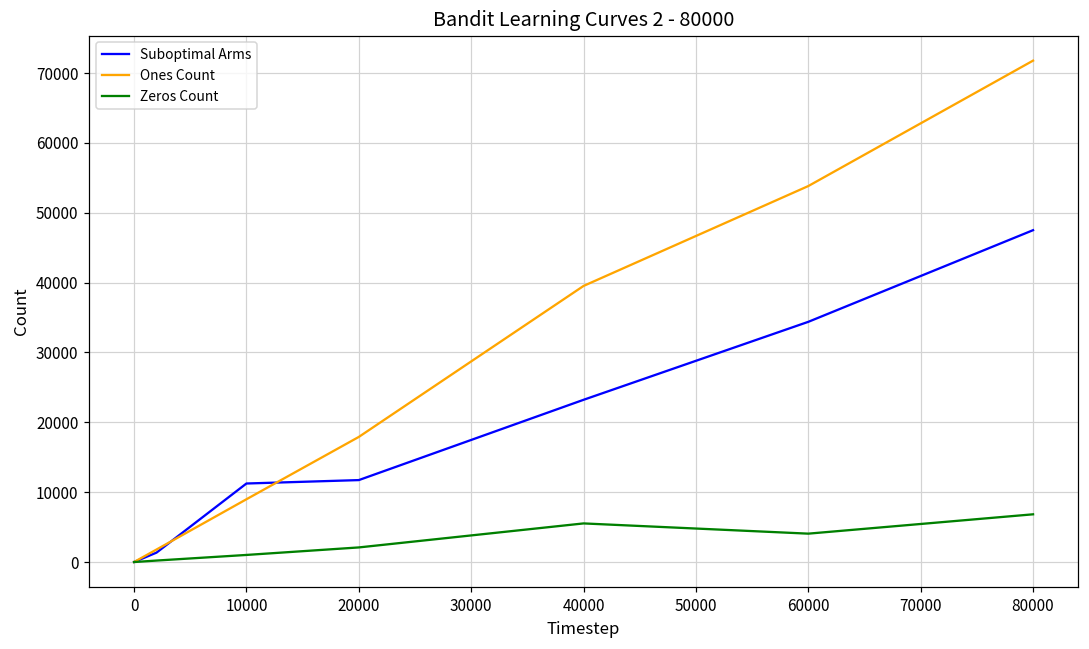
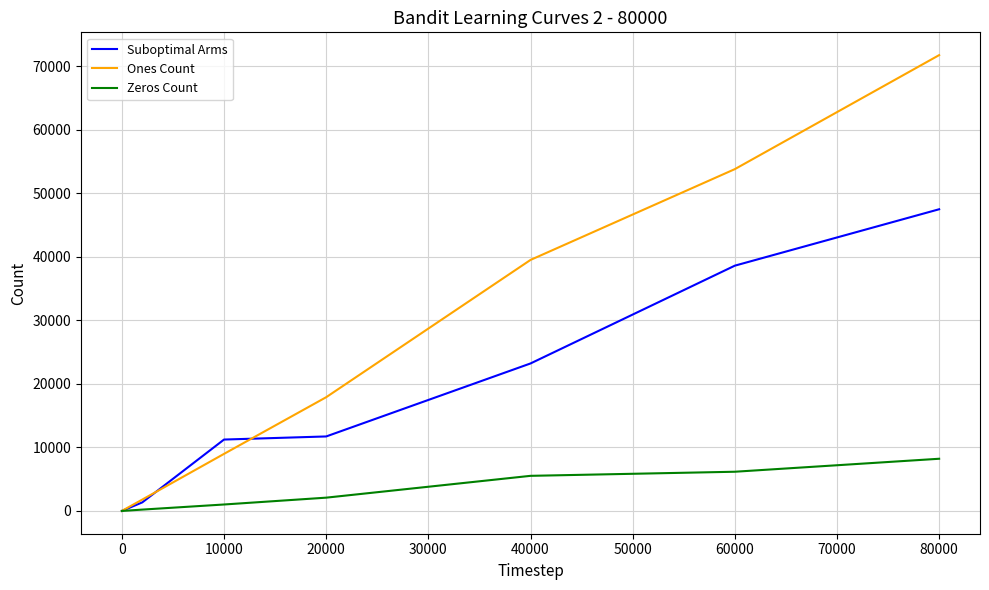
  {
    "Suboptimal Arms": {
      "10000": 11000,
      "20000": 12000,
      "40000": 23000,
-     "60000": 34000,
+     "60000": 39000,
      "80000": 48000
    },
    "Ones Count": {
      "10000": 9000,
      "20000": 18000,
      "40000": 40000,
      "60000": 54000,
      "80000": 72000
    },
    "Zeros Count": {
      "10000": 1000,
      "20000": 2000,
      "40000": 6000,
-     "60000": 4000,
-     "80000": 7000
+     "60000": 6000,
+     "80000": 8000
    }
  }
